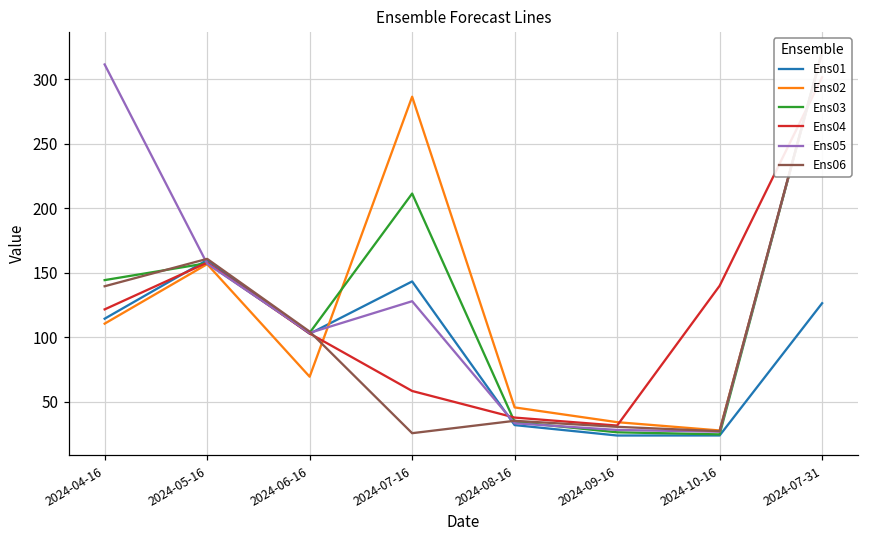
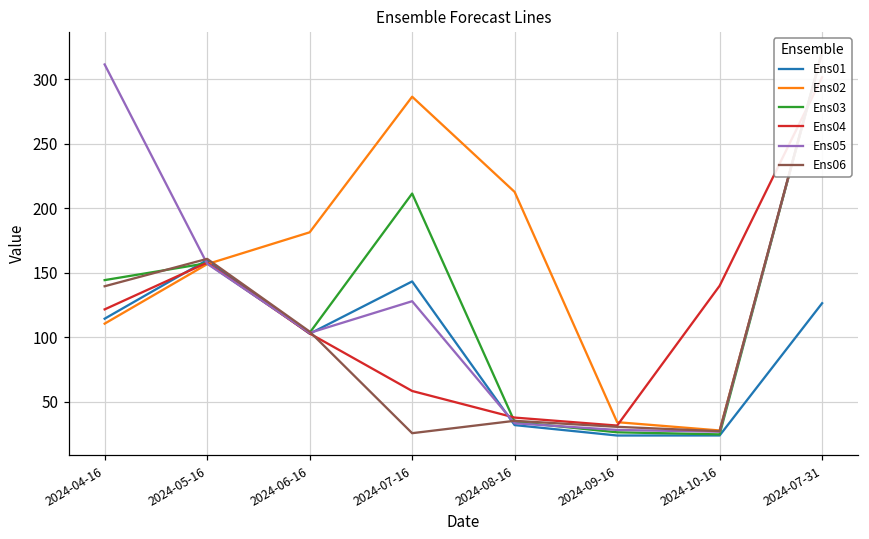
  {
    "Ens01": {
      "2024-04-16": 114,
      "2024-07-16": 143,
      "2024-09-16": 24,
      "2024-07-31": 126
    },
    "Ens02": {
      "2024-04-16": 111,
-     "2024-06-16": 70,
+     "2024-06-16": 181,
      "2024-07-16": 286,
-     "2024-08-16": 46,
+     "2024-08-16": 213,
      "2024-09-16": 34
    },
    "Ens03": {
      "2024-04-16": 144,
      "2024-07-16": 211
    },
    "Ens04": {
      "2024-04-16": 122,
      "2024-07-16": 58,
      "2024-08-16": 38,
      "2024-10-16": 140
    },
    "Ens05": {
      "2024-04-16": 311,
      "2024-07-16": 128
    },
    "Ens06": {
      "2024-04-16": 140,
      "2024-07-16": 26
    }
  }
